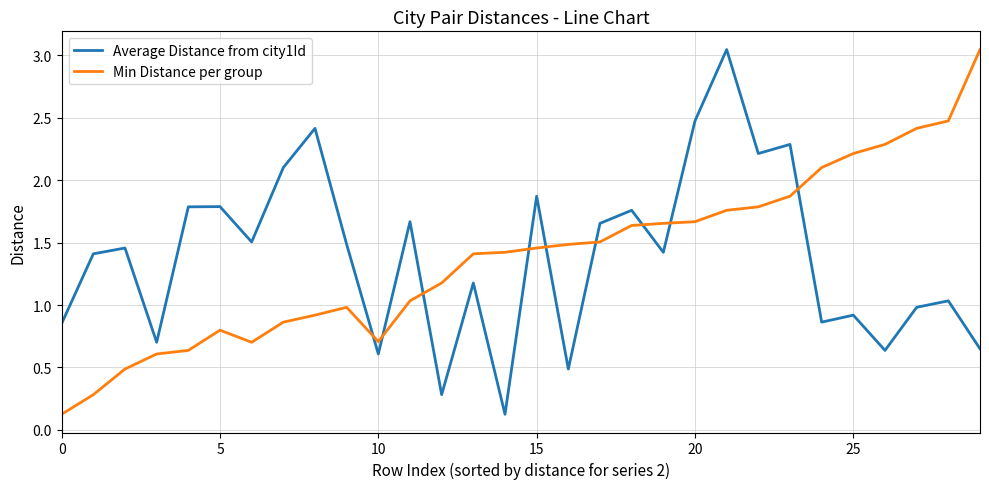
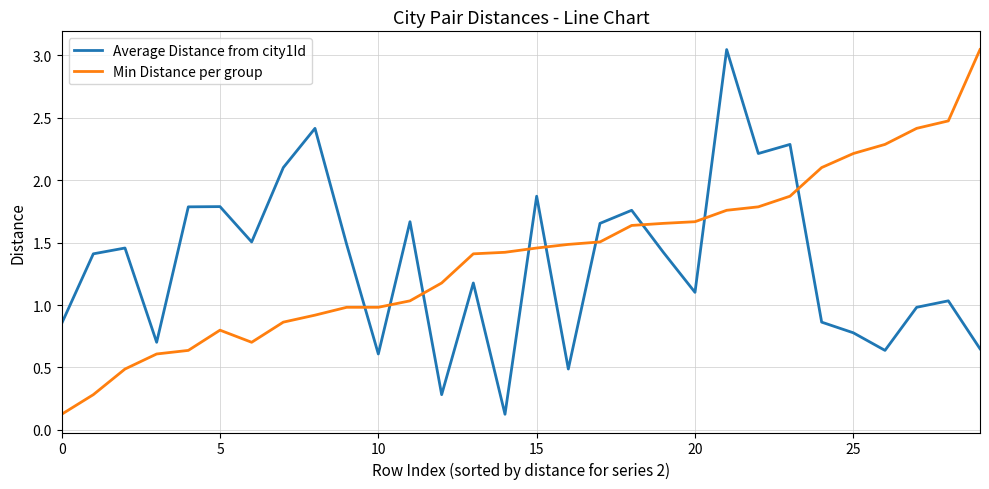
  {
    "Average Distance from city1Id": {
      "0": 0.85,
      "5": 1.79,
      "10": 0.61,
      "15": 1.87,
-     "20": 2.47,
-     "25": 0.92
+     "20": 1.10,
+     "25": 0.78
    },
    "Min Distance per group": {
      "0": 0.13,
      "5": 0.80,
-     "10": 0.71,
+     "10": 0.98,
      "15": 1.46,
      "20": 1.67,
      "25": 2.21
    }
  }
